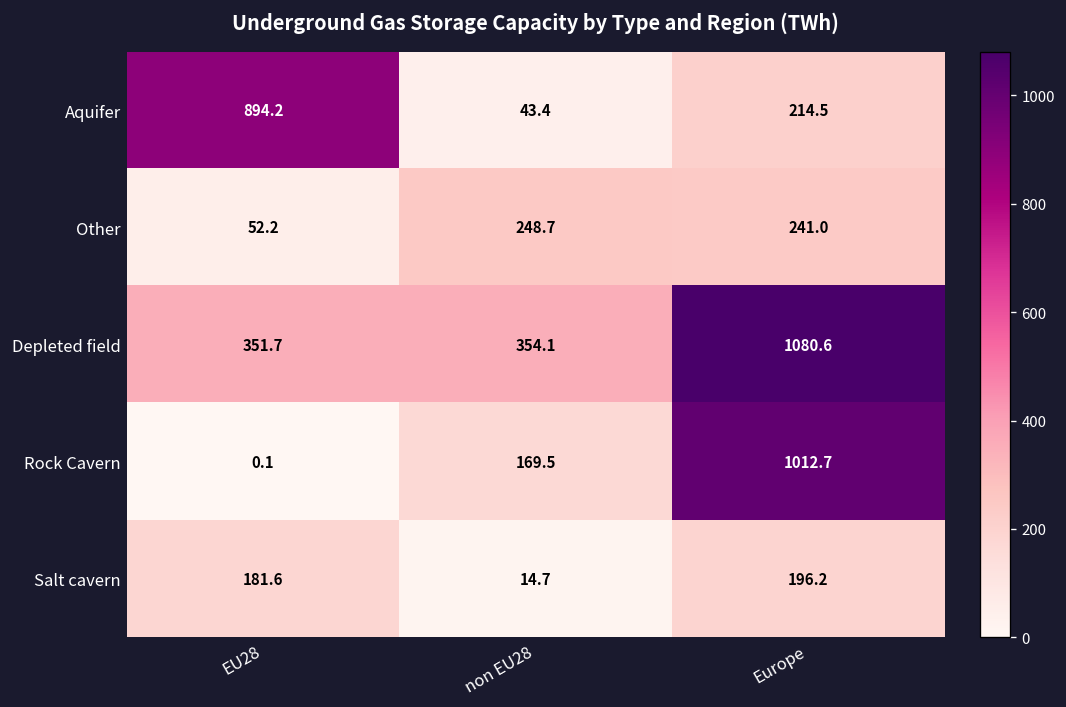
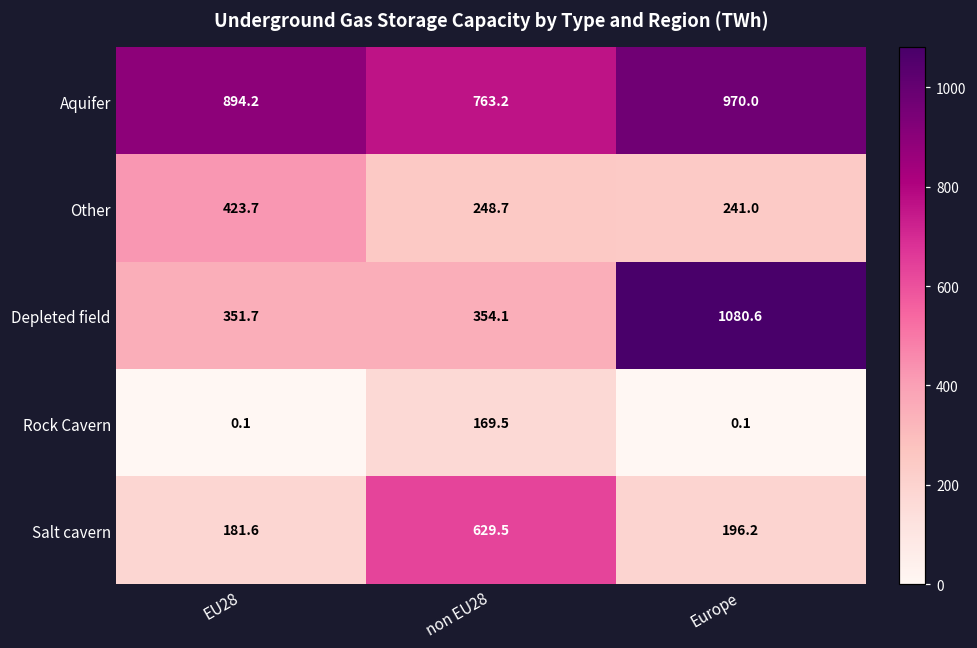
  {
    "Aquifer": {
      "EU28": 894.2,
-     "non EU28": 43.4,
-     "Europe": 214.5
+     "non EU28": 763.2,
+     "Europe": 970.0
    },
    "Other": {
-     "EU28": 52.2,
+     "EU28": 423.7,
      "non EU28": 248.7,
      "Europe": 241.0
    },
    "Depleted field": {
      "EU28": 351.7,
      "non EU28": 354.1,
      "Europe": 1080.6
    },
    "Rock Cavern": {
      "EU28": 0.1,
      "non EU28": 169.5,
-     "Europe": 1012.7
+     "Europe": 0.1
    },
    "Salt cavern": {
      "EU28": 181.6,
-     "non EU28": 14.7,
+     "non EU28": 629.5,
      "Europe": 196.2
    }
  }
